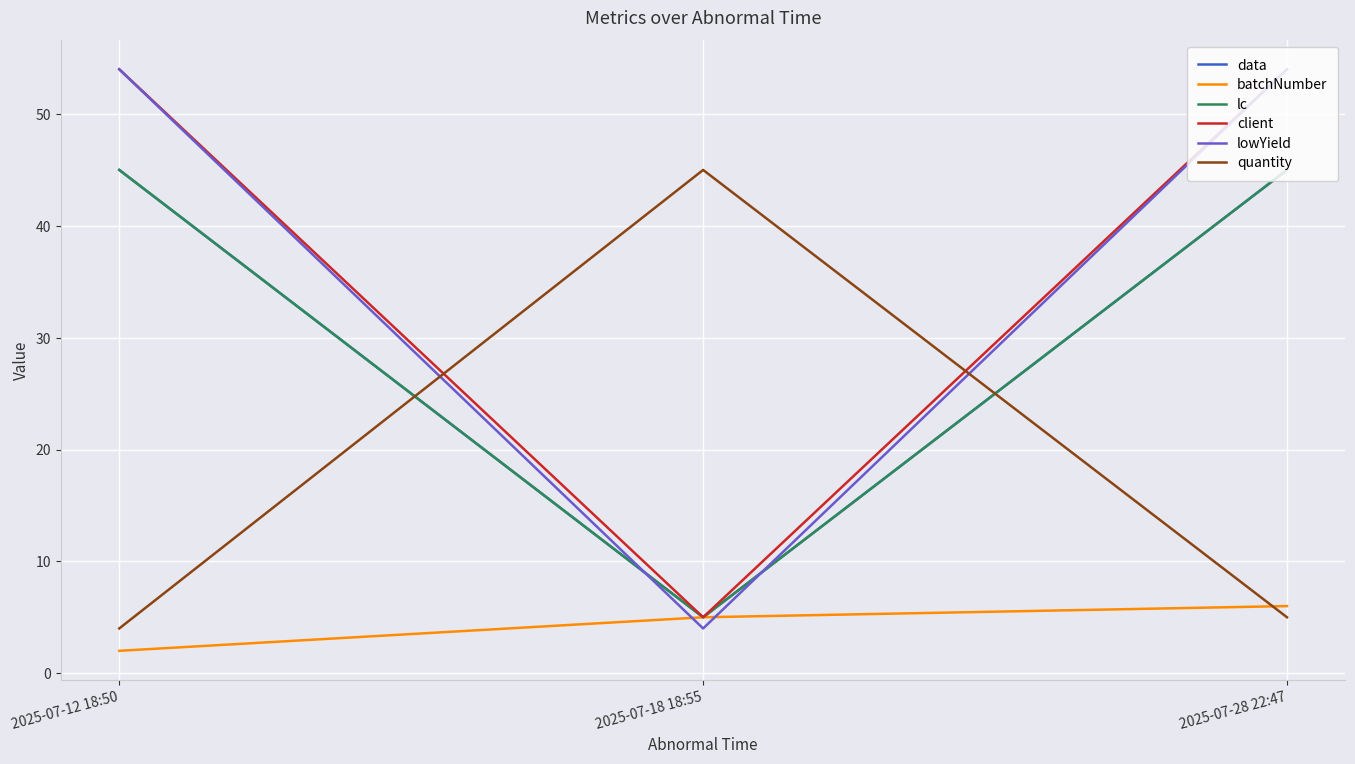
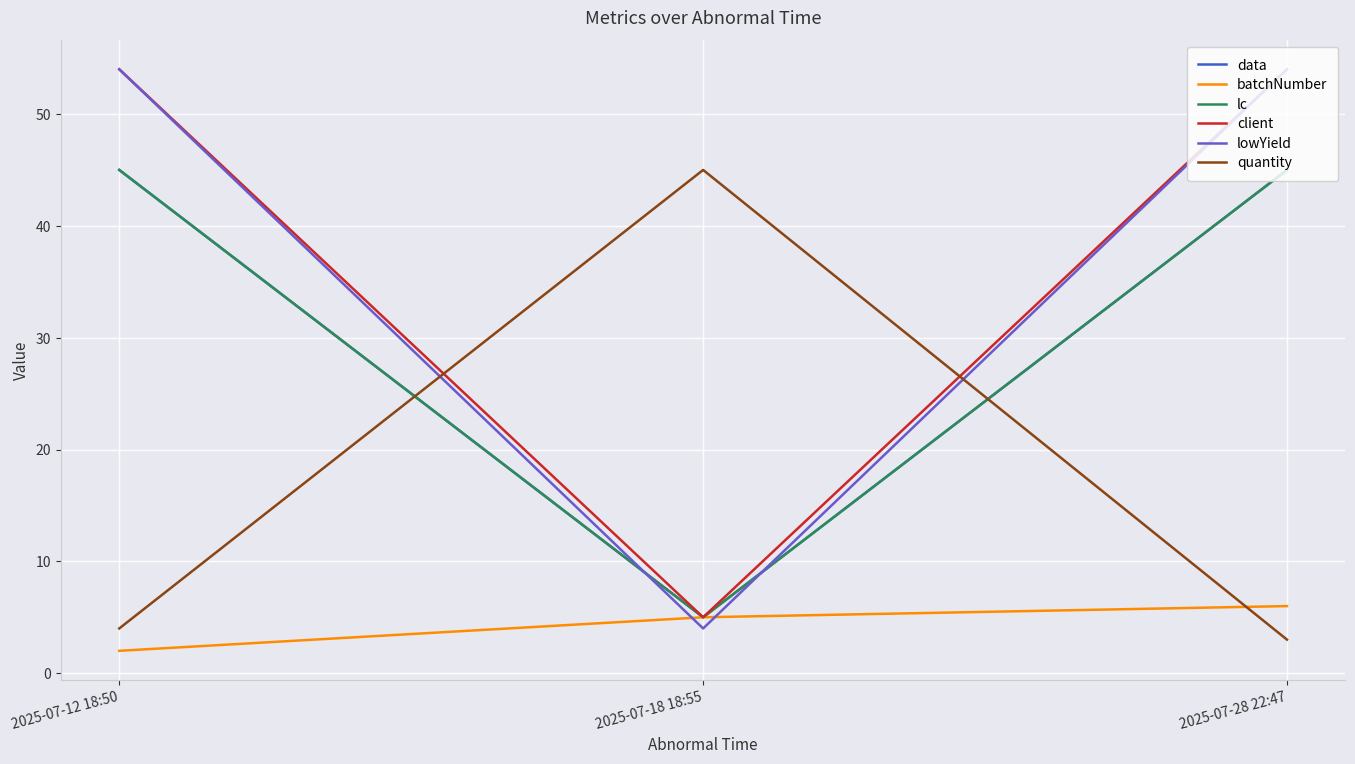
  {
    "lc": {
      "2025-07-12 18:50": 45
    },
    "batchNumber": {
      "2025-07-12 18:50": 2,
      "2025-07-28 22:47": 6
    },
    "lowYield": {
      "2025-07-18 18:55": 4
    },
    "quantity": {
      "2025-07-12 18:50": 4,
      "2025-07-18 18:55": 45,
-     "2025-07-28 22:47": 5
+     "2025-07-28 22:47": 3
    }
  }
